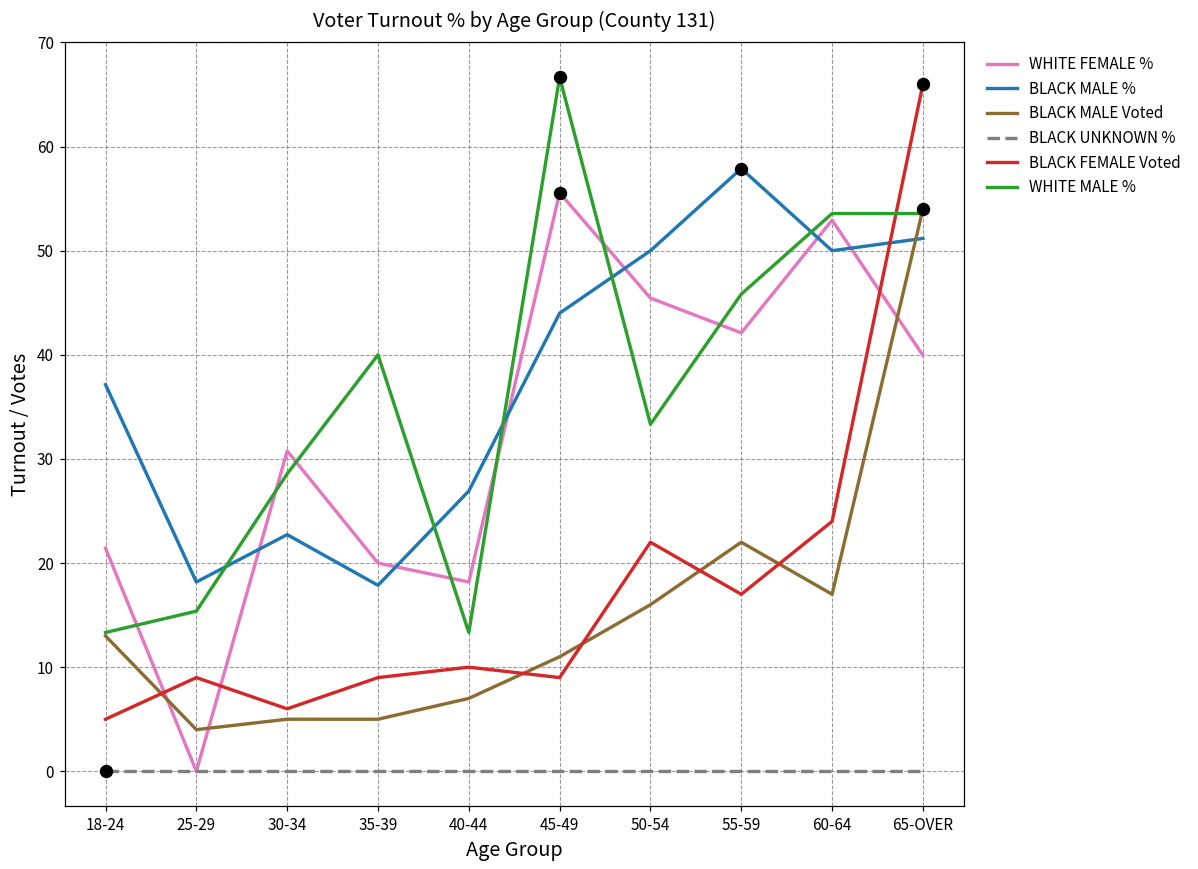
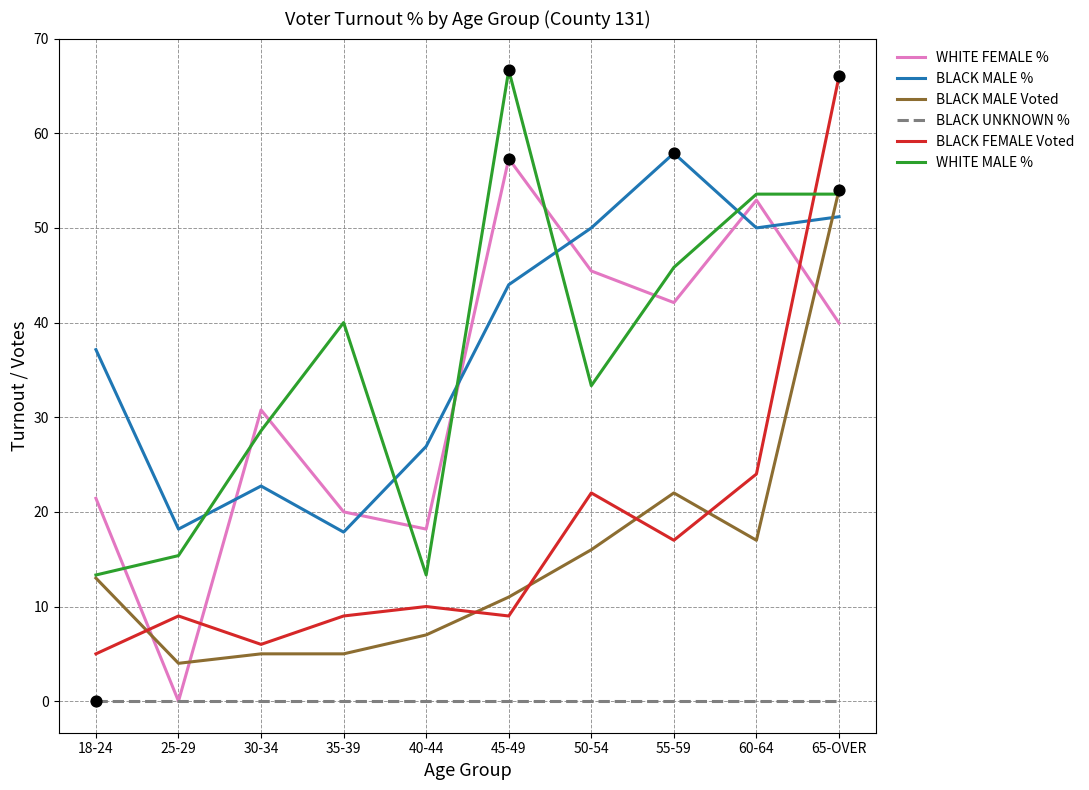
  {
    "WHITE FEMALE %": {
      "18-24": 21,
      "30-34": 31,
      "35-39": 20,
      "40-44": 18,
-     "45-49": 56,
+     "45-49": 57,
      "50-54": 45,
      "55-59": 42,
      "60-64": 53,
      "65-OVER": 40
    },
    "BLACK MALE %": {
      "18-24": 37,
      "25-29": 18,
      "30-34": 23,
      "35-39": 18,
      "40-44": 27,
      "45-49": 44,
      "50-54": 50,
      "60-64": 50,
      "65-OVER": 51
    },
    "BLACK MALE Voted": {
      "18-24": 13,
      "25-29": 4,
      "30-34": 5,
      "35-39": 5,
      "40-44": 7,
      "45-49": 11,
      "50-54": 16,
      "55-59": 22,
      "60-64": 17
    },
    "BLACK UNKNOWN %": {
      "30-34": 0,
      "35-39": 0,
      "40-44": 0,
      "45-49": 0,
      "50-54": 0,
      "55-59": 0,
      "60-64": 0,
      "65-OVER": 0
    },
    "BLACK FEMALE Voted": {
      "18-24": 5,
      "25-29": 9,
      "30-34": 6,
      "35-39": 9,
      "40-44": 10,
      "45-49": 9,
      "50-54": 22,
      "55-59": 17,
      "60-64": 24
    },
    "WHITE MALE %": {
      "18-24": 13,
      "25-29": 15,
      "30-34": 29,
      "35-39": 40,
      "40-44": 13,
      "50-54": 33,
      "55-59": 46,
      "60-64": 54,
      "65-OVER": 54
    }
  }
